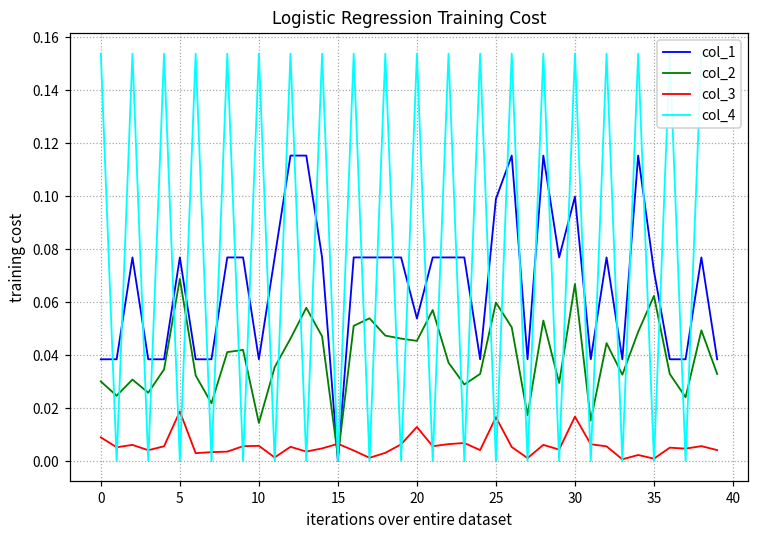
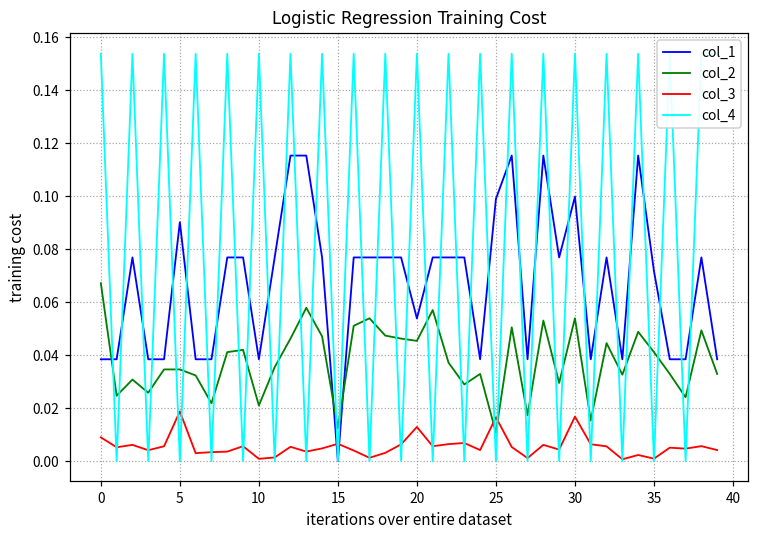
  {
    "col_1": {
      "0": 0.038,
-     "5": 0.077,
+     "5": 0.090,
      "10": 0.038,
      "20": 0.054,
      "25": 0.099,
      "30": 0.100,
      "35": 0.072
    },
    "col_2": {
-     "0": 0.030,
-     "5": 0.069,
-     "10": 0.014,
-     "15": 0.002,
+     "0": 0.067,
+     "5": 0.035,
+     "10": 0.021,
+     "15": 0.012,
      "20": 0.045,
-     "25": 0.060,
-     "30": 0.067,
-     "35": 0.062
+     "25": 0.011,
+     "30": 0.054,
+     "35": 0.041
    },
    "col_3": {
      "0": 0.009,
      "5": 0.019,
-     "10": 0.006,
+     "10": 0.001,
      "15": 0.007,
      "20": 0.013,
      "25": 0.017,
      "30": 0.017
    },
    "col_4": {
      "0": 0.154,
      "5": 0.000,
      "10": 0.154,
      "20": 0.154,
      "25": 0.000,
      "30": 0.154
    }
  }
